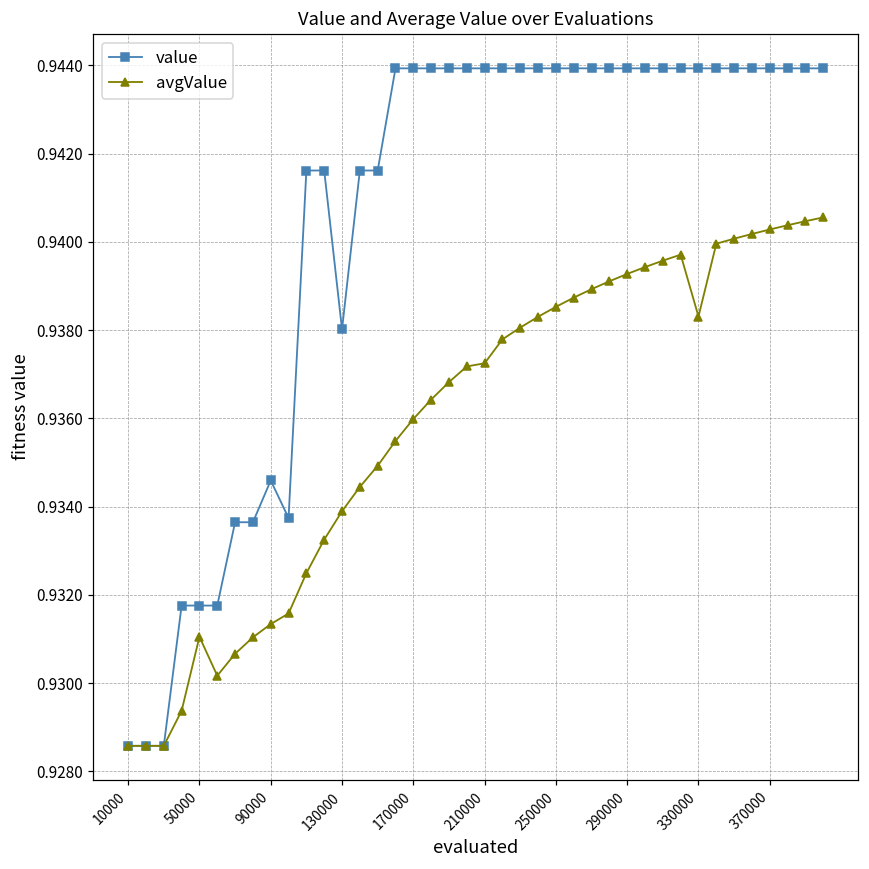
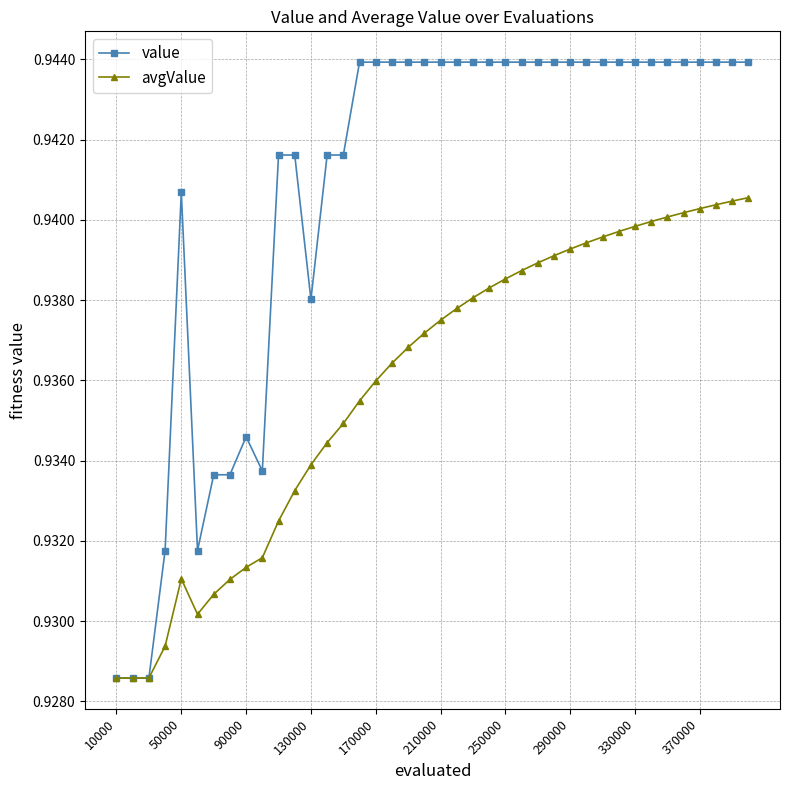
  {
    "value": {
-     "50000": 0.9318,
+     "50000": 0.9407,
      "90000": 0.9346,
      "130000": 0.9380,
      "170000": 0.9439,
      "210000": 0.9439,
      "250000": 0.9439,
      "290000": 0.9439,
      "330000": 0.9439,
      "370000": 0.9439
    },
    "avgValue": {
      "50000": 0.9311,
      "90000": 0.9313,
      "130000": 0.9339,
      "170000": 0.9360,
-     "210000": 0.9372,
+     "210000": 0.9375,
      "250000": 0.9385,
      "290000": 0.9393,
-     "330000": 0.9383,
+     "330000": 0.9398,
      "370000": 0.9403
    }
  }
